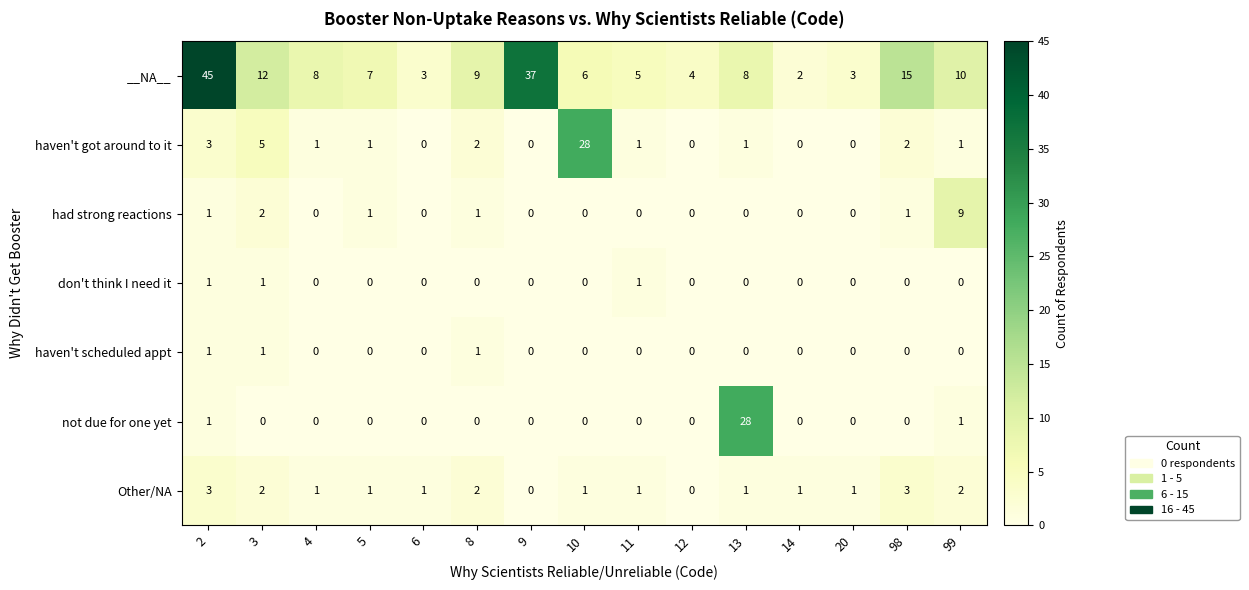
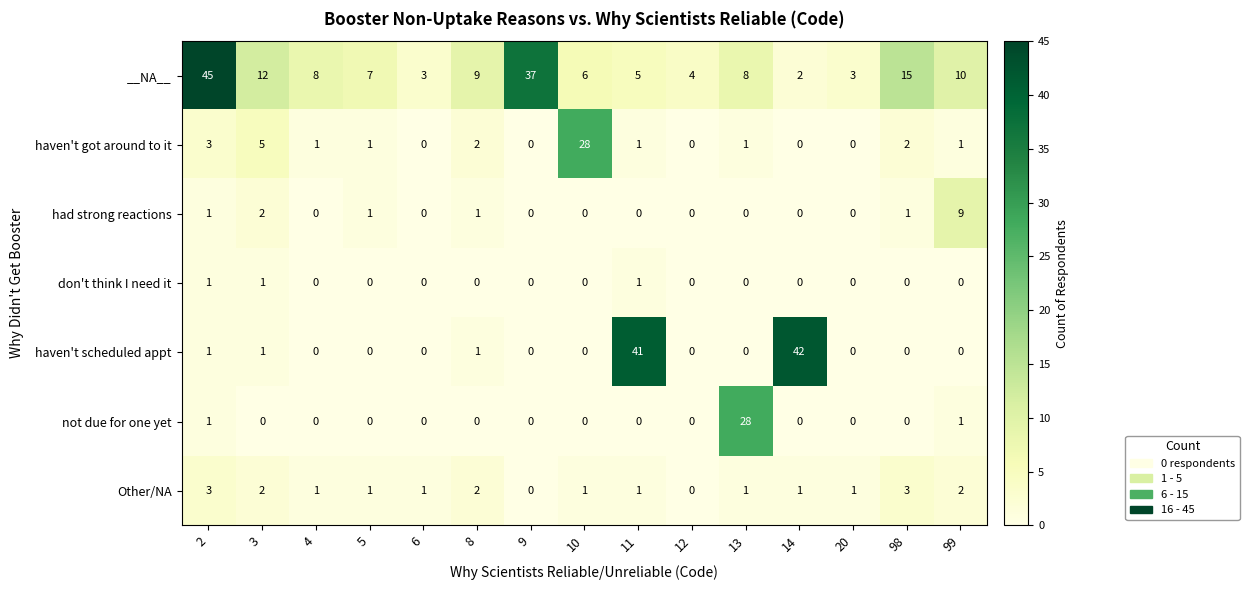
  {
    "__NA__": {
      "2": 45,
      "3": 12,
      "4": 8,
      "5": 7,
      "6": 3,
      "8": 9,
      "9": 37,
      "10": 6,
      "11": 5,
      "12": 4,
      "13": 8,
      "14": 2,
      "20": 3,
      "98": 15,
      "99": 10
    },
    "haven't got around to it": {
      "2": 3,
      "3": 5,
      "4": 1,
      "5": 1,
      "6": 0,
      "8": 2,
      "9": 0,
      "10": 28,
      "11": 1,
      "12": 0,
      "13": 1,
      "14": 0,
      "20": 0,
      "98": 2,
      "99": 1
    },
    "had strong reactions": {
      "2": 1,
      "3": 2,
      "4": 0,
      "5": 1,
      "6": 0,
      "8": 1,
      "9": 0,
      "10": 0,
      "11": 0,
      "12": 0,
      "13": 0,
      "14": 0,
      "20": 0,
      "98": 1,
      "99": 9
    },
    "don't think I need it": {
      "2": 1,
      "3": 1,
      "4": 0,
      "5": 0,
      "6": 0,
      "8": 0,
      "9": 0,
      "10": 0,
      "11": 1,
      "12": 0,
      "13": 0,
      "14": 0,
      "20": 0,
      "98": 0,
      "99": 0
    },
    "haven't scheduled appt": {
      "2": 1,
      "3": 1,
      "4": 0,
      "5": 0,
      "6": 0,
      "8": 1,
      "9": 0,
      "10": 0,
-     "11": 0,
+     "11": 41,
      "12": 0,
      "13": 0,
-     "14": 0,
+     "14": 42,
      "20": 0,
      "98": 0,
      "99": 0
    },
    "not due for one yet": {
      "2": 1,
      "3": 0,
      "4": 0,
      "5": 0,
      "6": 0,
      "8": 0,
      "9": 0,
      "10": 0,
      "11": 0,
      "12": 0,
      "13": 28,
      "14": 0,
      "20": 0,
      "98": 0,
      "99": 1
    },
    "Other/NA": {
      "2": 3,
      "3": 2,
      "4": 1,
      "5": 1,
      "6": 1,
      "8": 2,
      "9": 0,
      "10": 1,
      "11": 1,
      "12": 0,
      "13": 1,
      "14": 1,
      "20": 1,
      "98": 3,
      "99": 2
    }
  }
